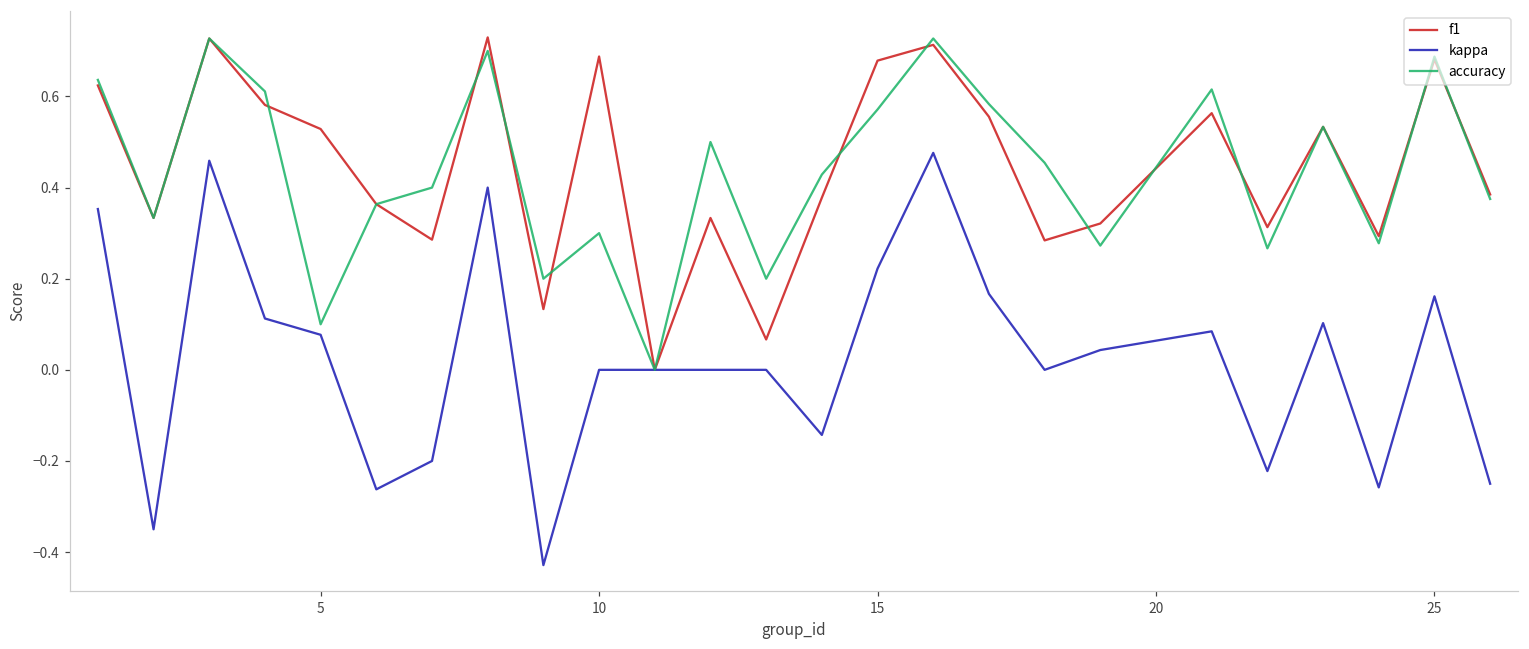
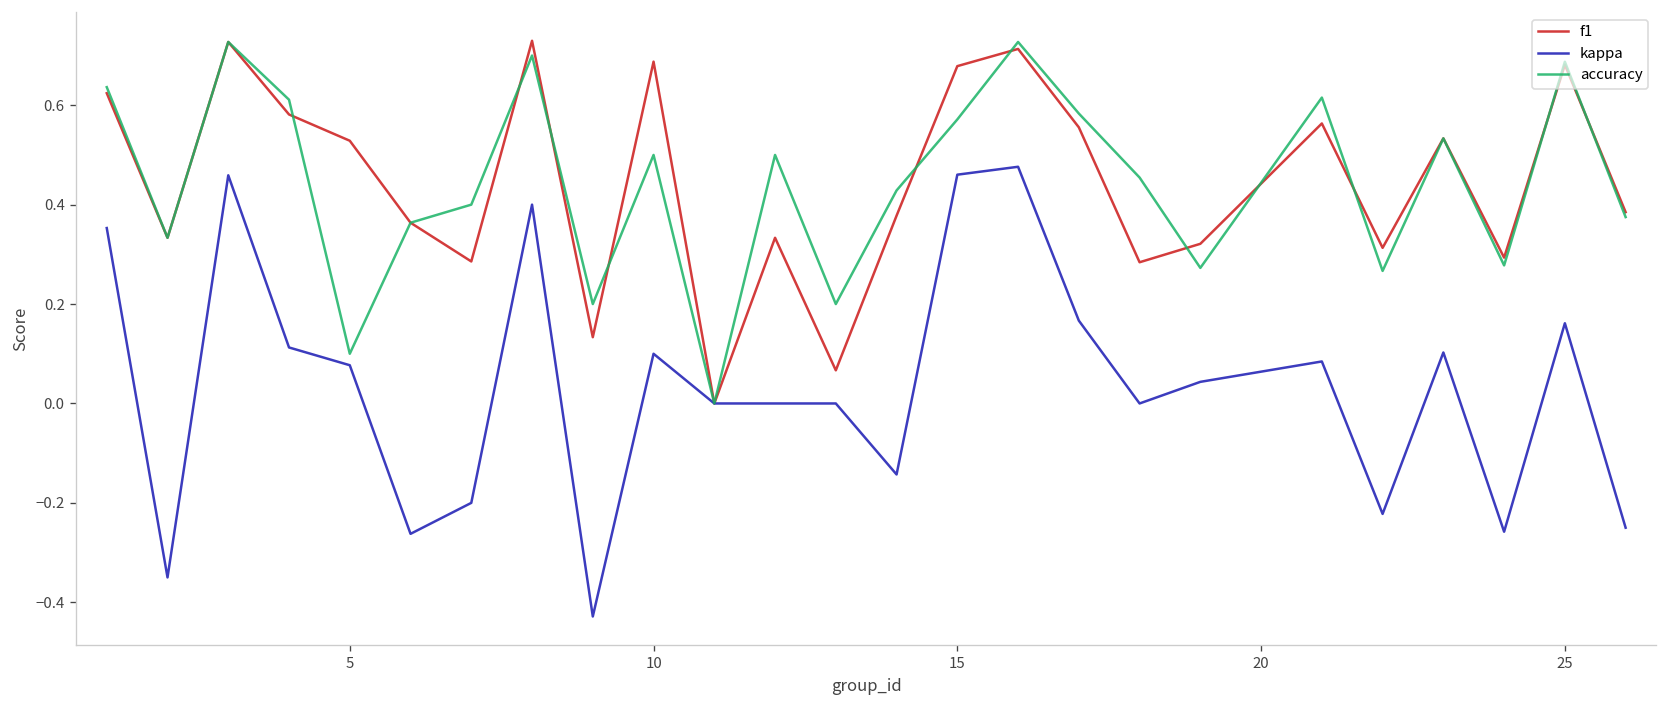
  {
    "f1": {
      "5": 0.53,
      "10": 0.69,
      "15": 0.68
    },
    "kappa": {
      "5": 0.08,
-     "10": 0.0,
-     "15": 0.22,
+     "10": 0.1,
+     "15": 0.46,
      "25": 0.16
    },
    "accuracy": {
      "5": 0.1,
-     "10": 0.3,
+     "10": 0.5,
      "15": 0.57
    }
  }
